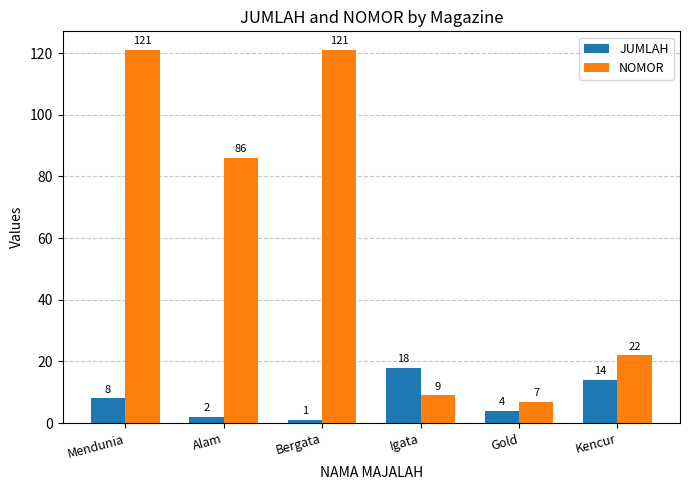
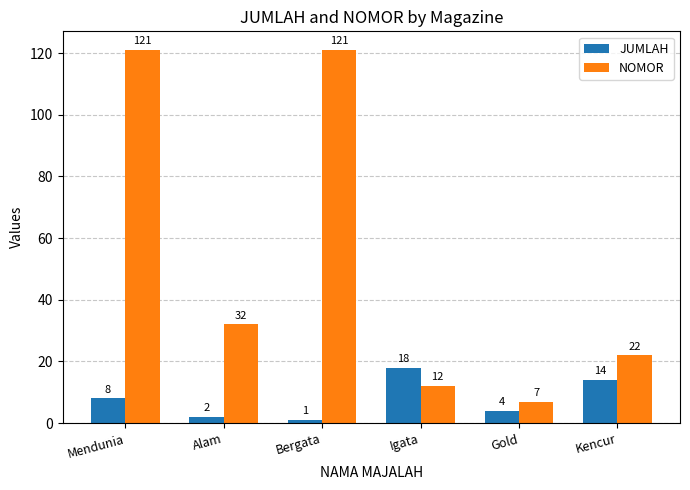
  {
    "JUMLAH": {
      "Mendunia": 8,
      "Alam": 2,
      "Bergata": 1,
      "Igata": 18,
      "Gold": 4,
      "Kencur": 14
    },
    "NOMOR": {
      "Mendunia": 121,
-     "Alam": 86,
+     "Alam": 32,
      "Bergata": 121,
-     "Igata": 9,
+     "Igata": 12,
      "Gold": 7,
      "Kencur": 22
    }
  }
